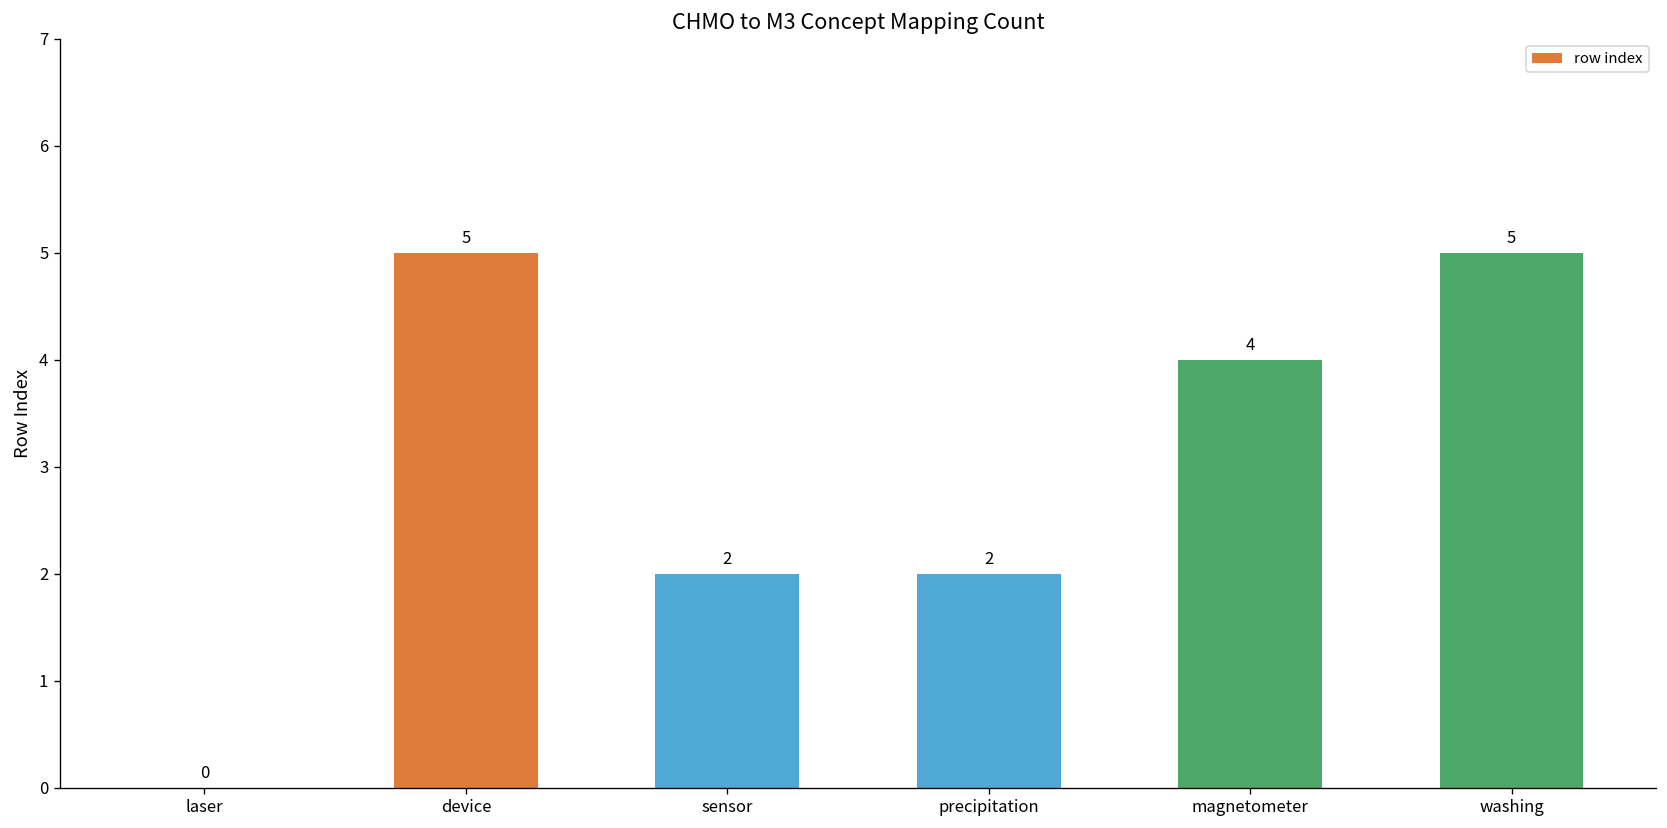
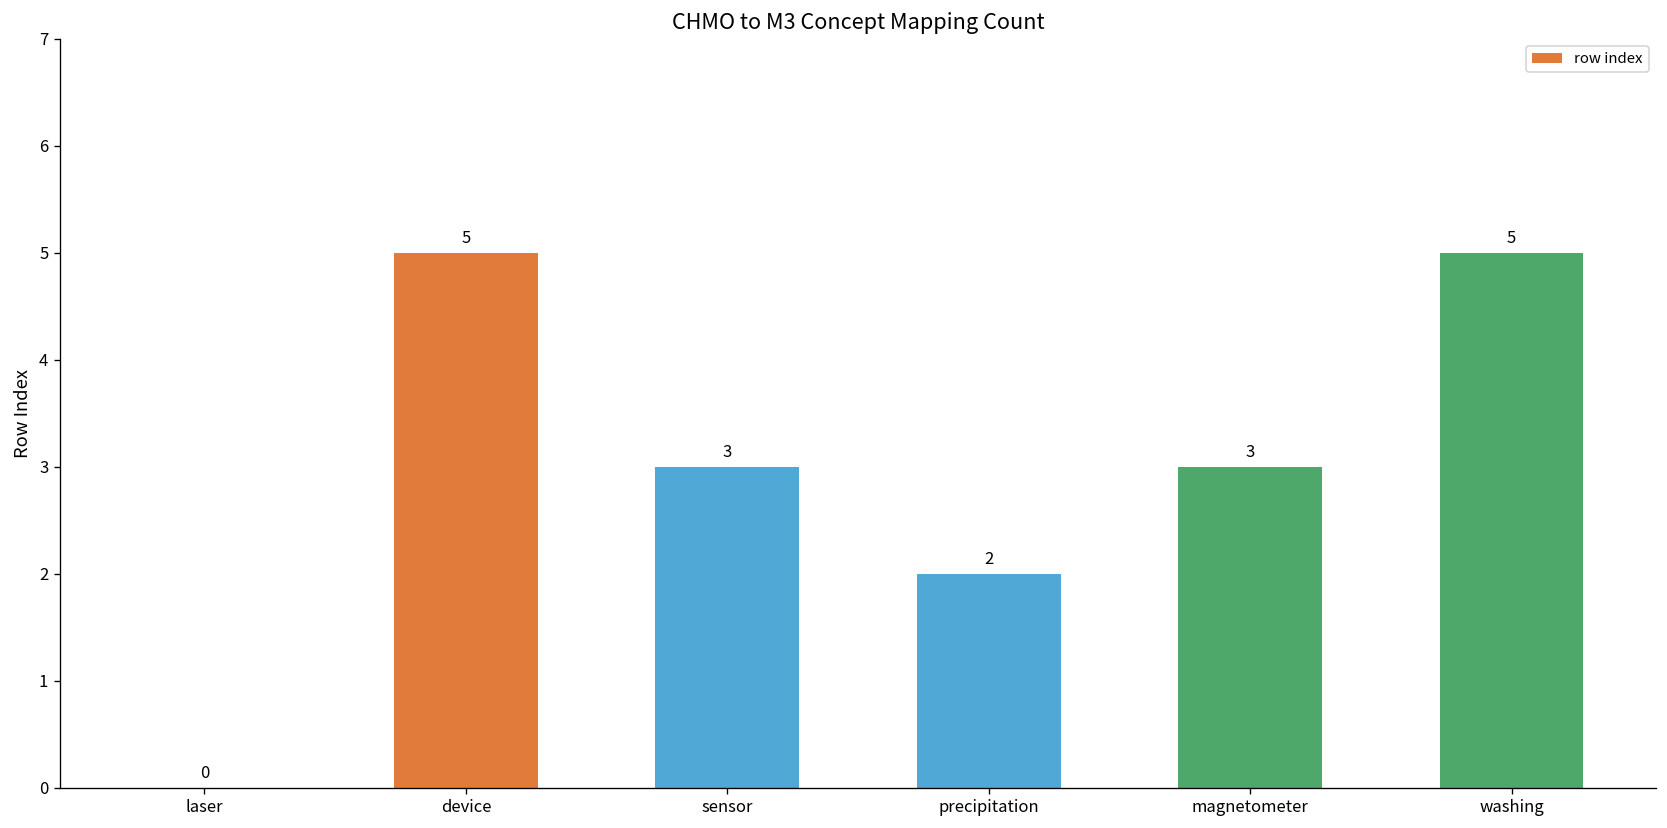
  {
    "laser": 0,
    "device": 5,
-   "sensor": 2,
+   "sensor": 3,
    "precipitation": 2,
-   "magnetometer": 4,
+   "magnetometer": 3,
    "washing": 5
  }
